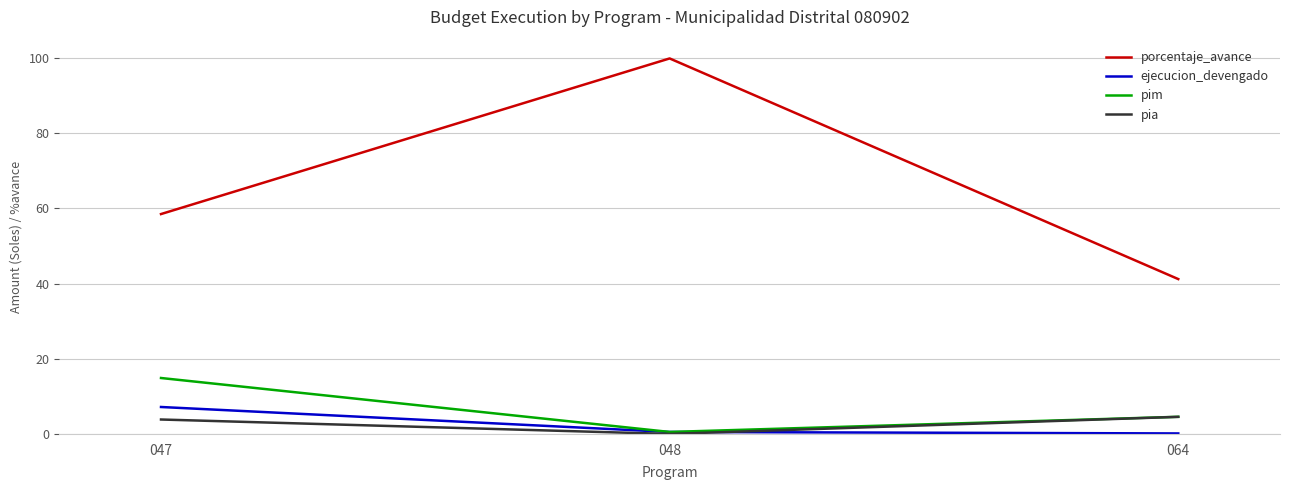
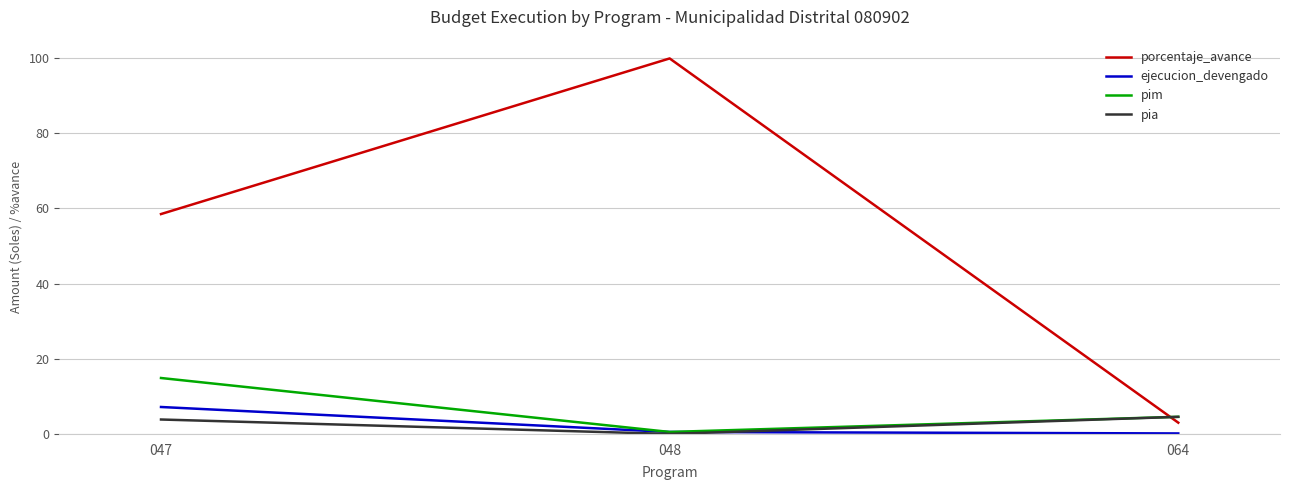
  {
    "porcentaje_avance": {
      "047": 59,
      "048": 100,
-     "064": 41
+     "064": 3
    },
    "ejecucion_devengado": {
      "047": 7,
      "064": 0
    },
    "pim": {
      "047": 15
    },
    "pia": {
      "047": 4
    }
  }
